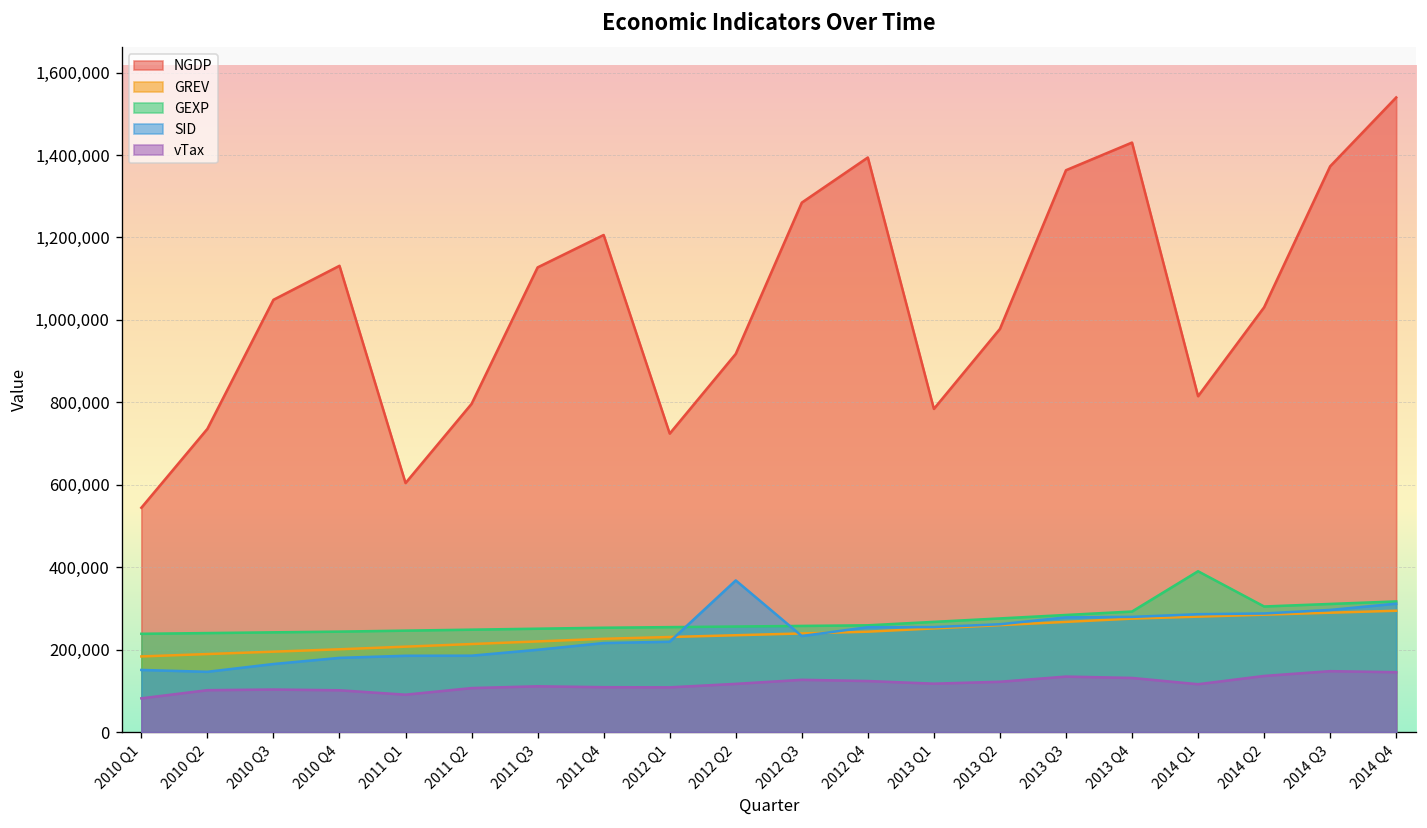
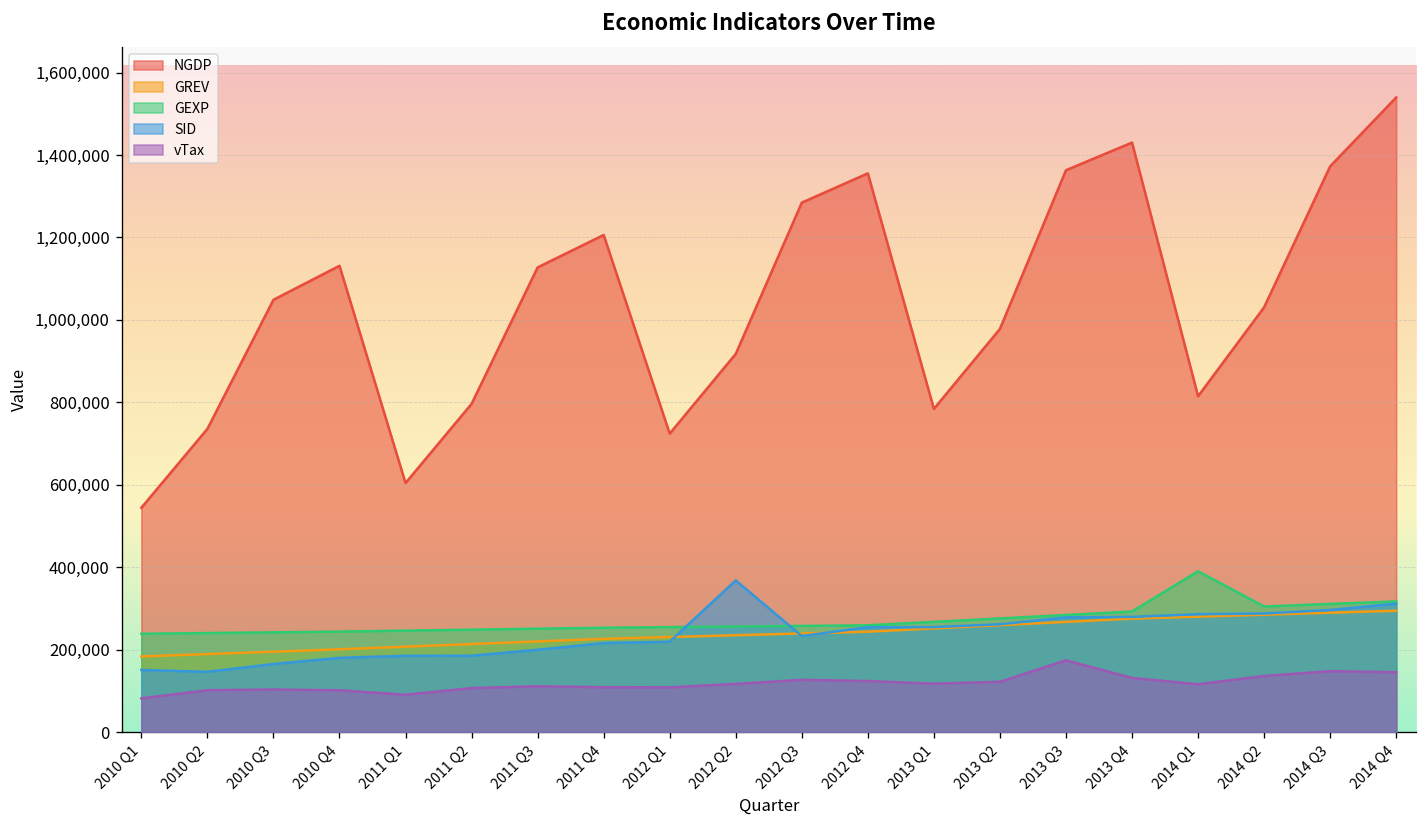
  {
    "NGDP": {
      "2010 Q1": "540,000",
      "2010 Q2": "740,000",
      "2010 Q3": "1,050,000",
      "2010 Q4": "1,130,000",
      "2011 Q1": "600,000",
      "2011 Q2": "800,000",
      "2011 Q3": "1,130,000",
      "2011 Q4": "1,210,000",
      "2012 Q1": "720,000",
      "2012 Q2": "920,000",
      "2012 Q3": "1,280,000",
-     "2012 Q4": "1,390,000",
+     "2012 Q4": "1,360,000",
      "2013 Q1": "780,000",
      "2013 Q2": "980,000",
      "2013 Q3": "1,360,000",
      "2013 Q4": "1,430,000",
      "2014 Q1": "810,000",
      "2014 Q2": "1,030,000",
      "2014 Q3": "1,370,000",
      "2014 Q4": "1,540,000"
    },
    "GREV": {
      "2010 Q1": "180,000",
      "2010 Q2": "190,000",
      "2010 Q3": "200,000",
      "2010 Q4": "200,000",
      "2011 Q1": "210,000",
      "2011 Q2": "210,000",
      "2011 Q3": "220,000",
      "2011 Q4": "230,000",
      "2012 Q1": "230,000",
      "2012 Q2": "240,000",
      "2012 Q4": "240,000",
      "2013 Q3": "270,000",
      "2014 Q4": "290,000"
    },
    "GEXP": {
      "2010 Q1": "240,000",
      "2010 Q2": "240,000",
      "2010 Q3": "240,000",
      "2010 Q4": "240,000",
      "2011 Q1": "250,000",
      "2011 Q2": "250,000",
      "2011 Q3": "250,000",
      "2011 Q4": "250,000",
      "2012 Q1": "250,000",
      "2012 Q2": "260,000",
      "2012 Q3": "260,000",
      "2013 Q1": "270,000",
      "2013 Q2": "280,000",
      "2013 Q4": "290,000",
      "2014 Q1": "390,000",
      "2014 Q2": "300,000",
      "2014 Q3": "310,000"
    },
    "SID": {
      "2010 Q1": "150,000",
      "2010 Q2": "150,000",
      "2010 Q3": "170,000",
      "2010 Q4": "180,000",
      "2011 Q1": "190,000",
      "2011 Q2": "190,000",
      "2011 Q3": "200,000",
      "2011 Q4": "220,000",
      "2012 Q1": "220,000",
      "2012 Q2": "370,000"
    },
    "vTax": {
      "2010 Q1": "80,000",
      "2010 Q2": "100,000",
      "2010 Q3": "100,000",
      "2010 Q4": "100,000",
      "2011 Q1": "90,000",
      "2011 Q2": "110,000",
      "2011 Q3": "110,000",
      "2011 Q4": "110,000",
      "2012 Q1": "110,000",
      "2012 Q2": "120,000",
      "2012 Q3": "130,000",
      "2012 Q4": "120,000",
      "2013 Q1": "120,000",
      "2013 Q2": "120,000",
-     "2013 Q3": "130,000",
+     "2013 Q3": "170,000",
      "2013 Q4": "130,000",
      "2014 Q1": "120,000",
      "2014 Q2": "140,000",
      "2014 Q3": "150,000",
      "2014 Q4": "150,000"
    }
  }
